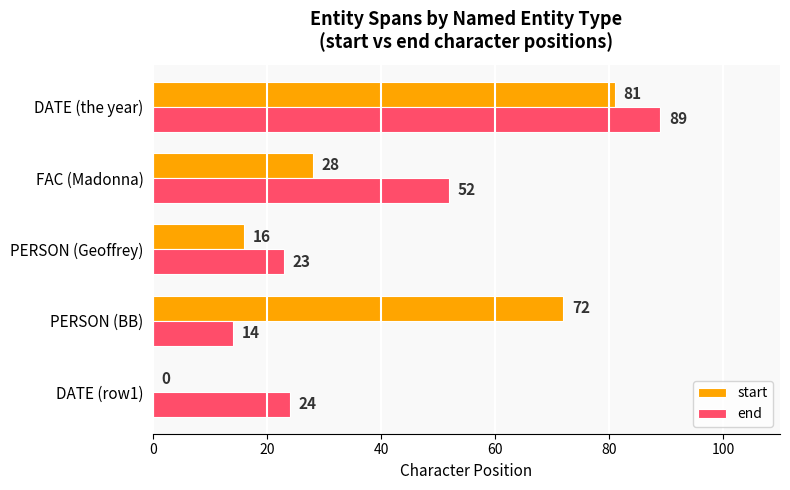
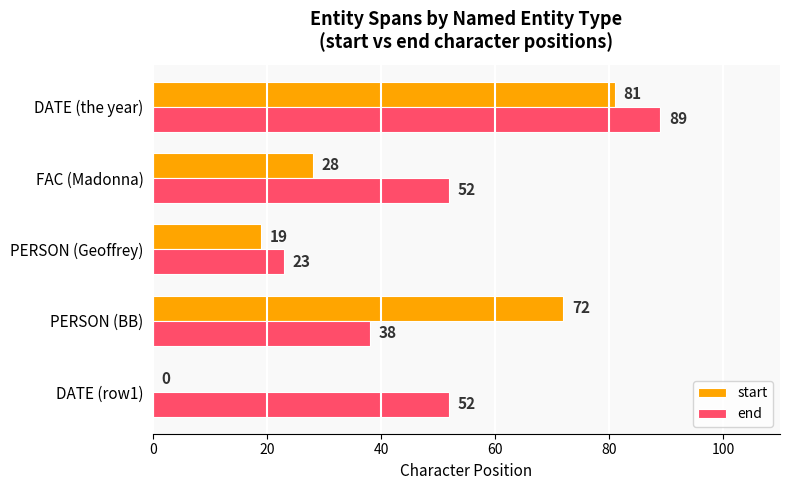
  {
    "start": {
      "DATE (the year)": 81,
      "FAC (Madonna)": 28,
-     "PERSON (Geoffrey)": 16,
+     "PERSON (Geoffrey)": 19,
      "PERSON (BB)": 72,
      "DATE (row1)": 0
    },
    "end": {
      "DATE (the year)": 89,
      "FAC (Madonna)": 52,
      "PERSON (Geoffrey)": 23,
-     "PERSON (BB)": 14,
-     "DATE (row1)": 24
+     "PERSON (BB)": 38,
+     "DATE (row1)": 52
    }
  }
